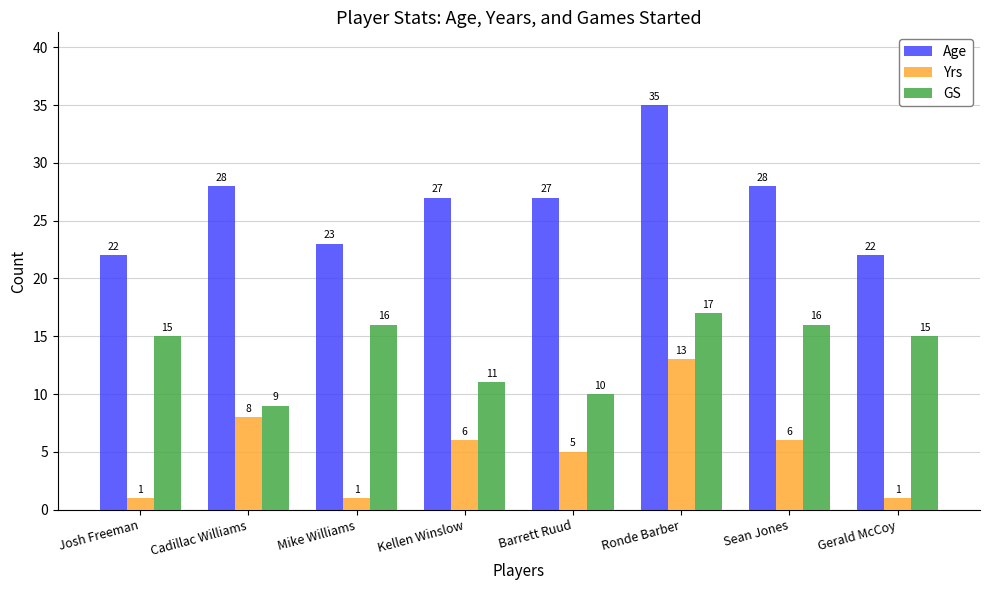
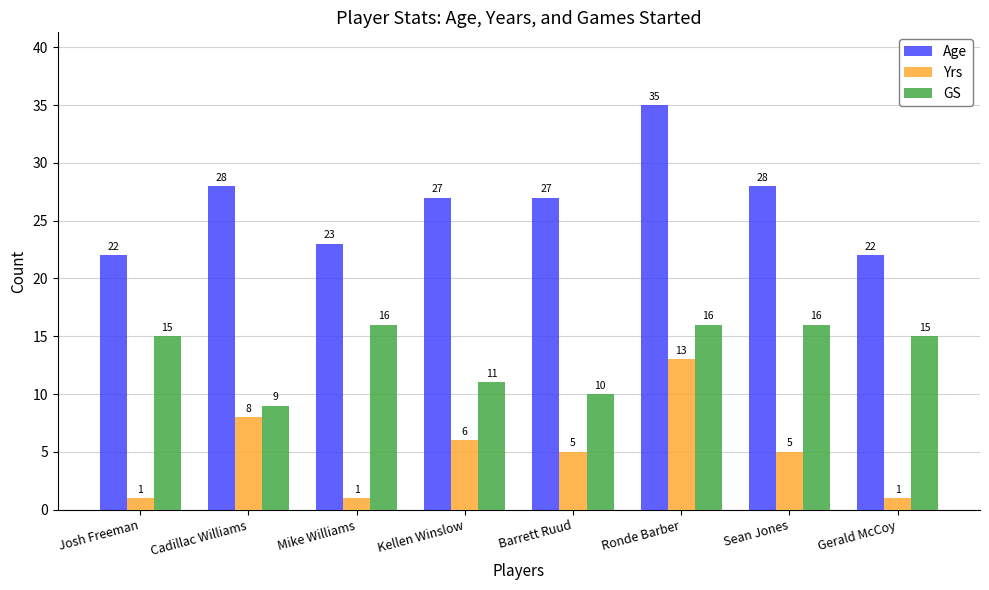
  {
    "Age": {
      "Josh Freeman": 22,
      "Cadillac Williams": 28,
      "Mike Williams": 23,
      "Kellen Winslow": 27,
      "Barrett Ruud": 27,
      "Ronde Barber": 35,
      "Sean Jones": 28,
      "Gerald McCoy": 22
    },
    "Yrs": {
      "Josh Freeman": 1,
      "Cadillac Williams": 8,
      "Mike Williams": 1,
      "Kellen Winslow": 6,
      "Barrett Ruud": 5,
      "Ronde Barber": 13,
-     "Sean Jones": 6,
+     "Sean Jones": 5,
      "Gerald McCoy": 1
    },
    "GS": {
      "Josh Freeman": 15,
      "Cadillac Williams": 9,
      "Mike Williams": 16,
      "Kellen Winslow": 11,
      "Barrett Ruud": 10,
-     "Ronde Barber": 17,
+     "Ronde Barber": 16,
      "Sean Jones": 16,
      "Gerald McCoy": 15
    }
  }
